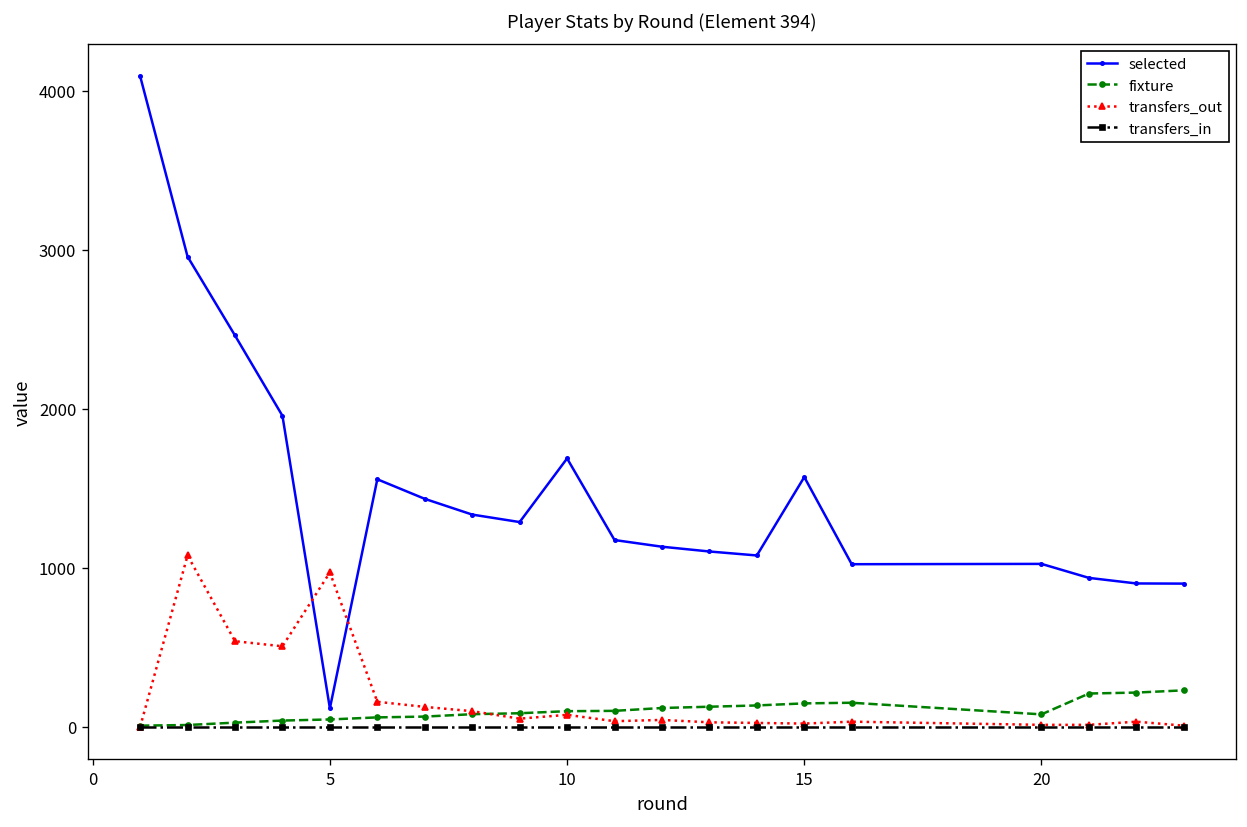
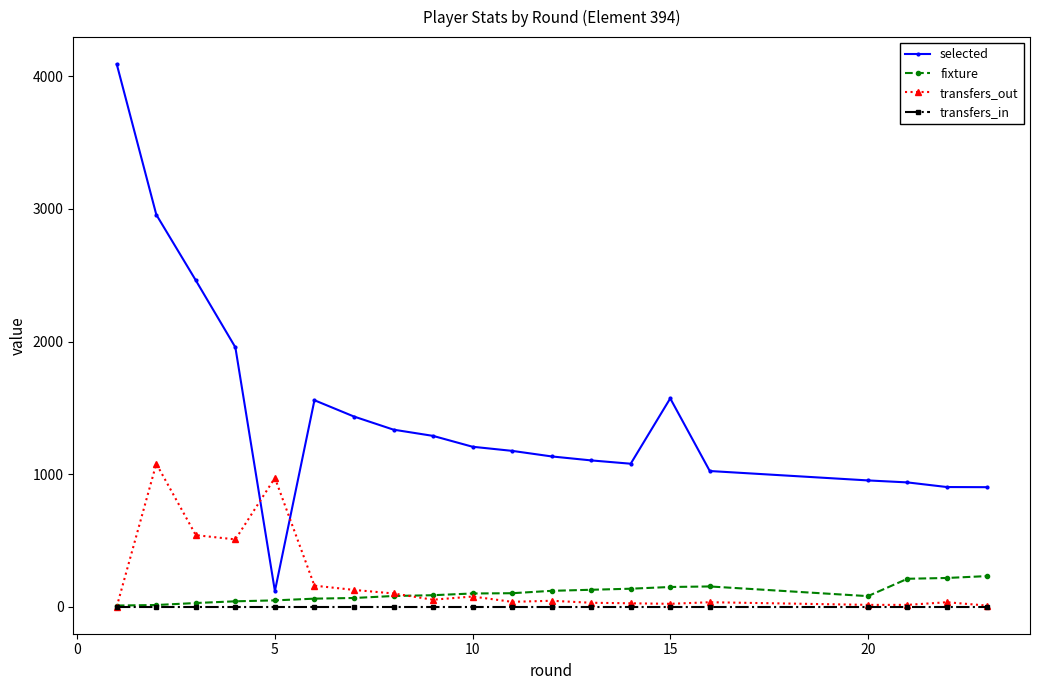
  {
    "selected": {
      "5": 120,
-     "10": 1690,
+     "10": 1210,
      "15": 1570,
-     "20": 1030
+     "20": 950
    },
    "fixture": {
      "5": 50,
      "10": 100,
      "15": 150,
      "20": 80
    },
    "transfers_out": {
      "5": 970,
      "10": 80,
      "15": 20
    },
    "transfers_in": {
      "5": 0,
      "10": 0,
      "15": 0
    }
  }
